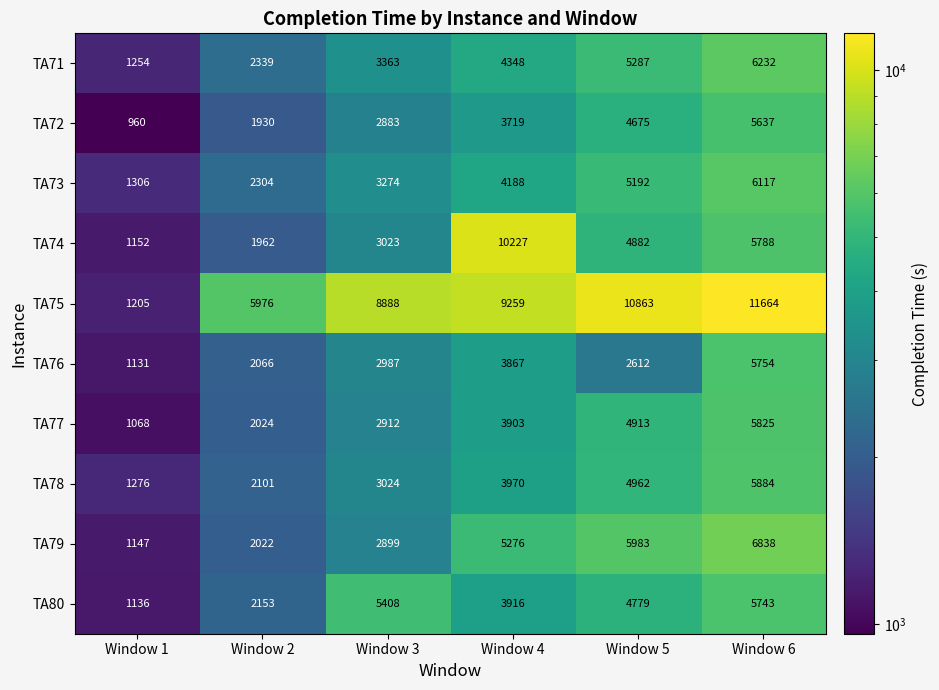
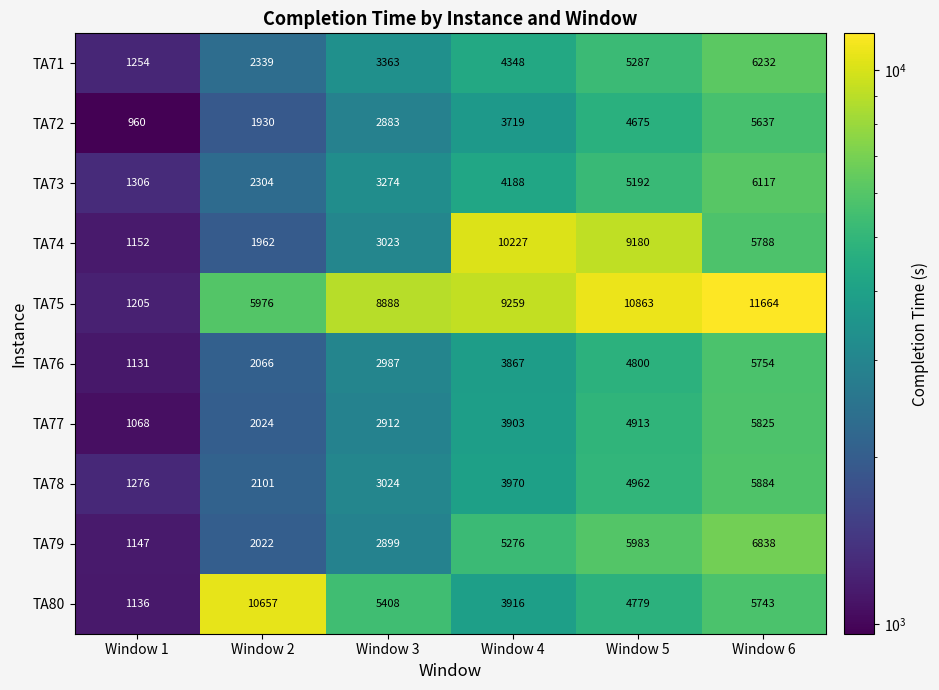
  {
    "TA71": {
      "Window 1": 1254,
      "Window 2": 2339,
      "Window 3": 3363,
      "Window 4": 4348,
      "Window 5": 5287,
      "Window 6": 6232
    },
    "TA72": {
      "Window 1": 960,
      "Window 2": 1930,
      "Window 3": 2883,
      "Window 4": 3719,
      "Window 5": 4675,
      "Window 6": 5637
    },
    "TA73": {
      "Window 1": 1306,
      "Window 2": 2304,
      "Window 3": 3274,
      "Window 4": 4188,
      "Window 5": 5192,
      "Window 6": 6117
    },
    "TA74": {
      "Window 1": 1152,
      "Window 2": 1962,
      "Window 3": 3023,
      "Window 4": 10227,
-     "Window 5": 4882,
+     "Window 5": 9180,
      "Window 6": 5788
    },
    "TA75": {
      "Window 1": 1205,
      "Window 2": 5976,
      "Window 3": 8888,
      "Window 4": 9259,
      "Window 5": 10863,
      "Window 6": 11664
    },
    "TA76": {
      "Window 1": 1131,
      "Window 2": 2066,
      "Window 3": 2987,
      "Window 4": 3867,
-     "Window 5": 2612,
+     "Window 5": 4800,
      "Window 6": 5754
    },
    "TA77": {
      "Window 1": 1068,
      "Window 2": 2024,
      "Window 3": 2912,
      "Window 4": 3903,
      "Window 5": 4913,
      "Window 6": 5825
    },
    "TA78": {
      "Window 1": 1276,
      "Window 2": 2101,
      "Window 3": 3024,
      "Window 4": 3970,
      "Window 5": 4962,
      "Window 6": 5884
    },
    "TA79": {
      "Window 1": 1147,
      "Window 2": 2022,
      "Window 3": 2899,
      "Window 4": 5276,
      "Window 5": 5983,
      "Window 6": 6838
    },
    "TA80": {
      "Window 1": 1136,
-     "Window 2": 2153,
+     "Window 2": 10657,
      "Window 3": 5408,
      "Window 4": 3916,
      "Window 5": 4779,
      "Window 6": 5743
    }
  }
